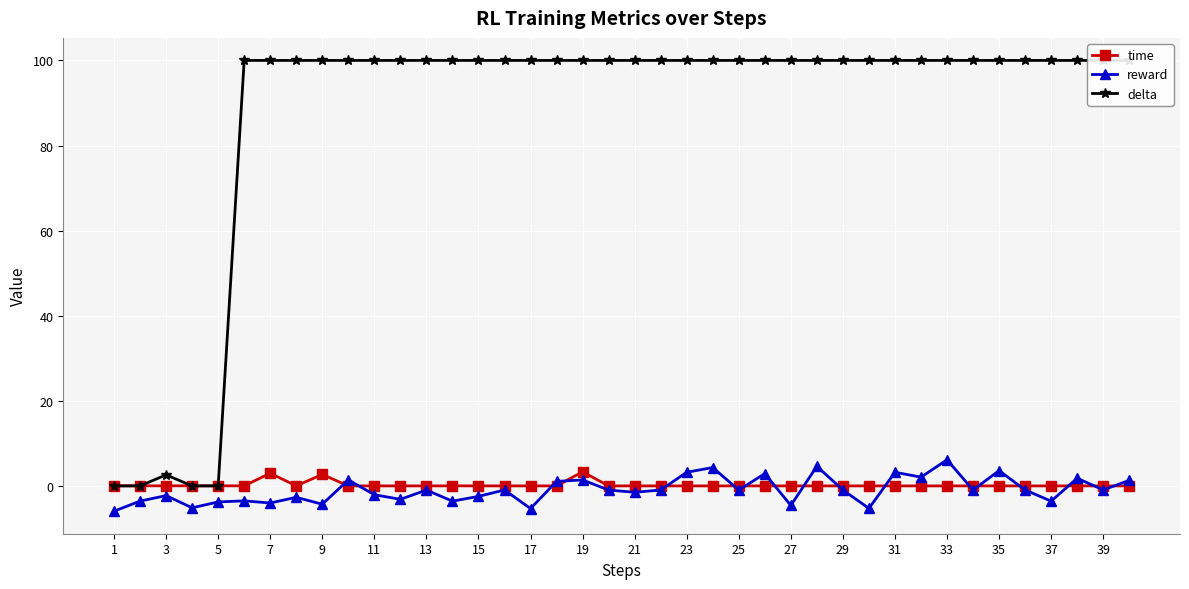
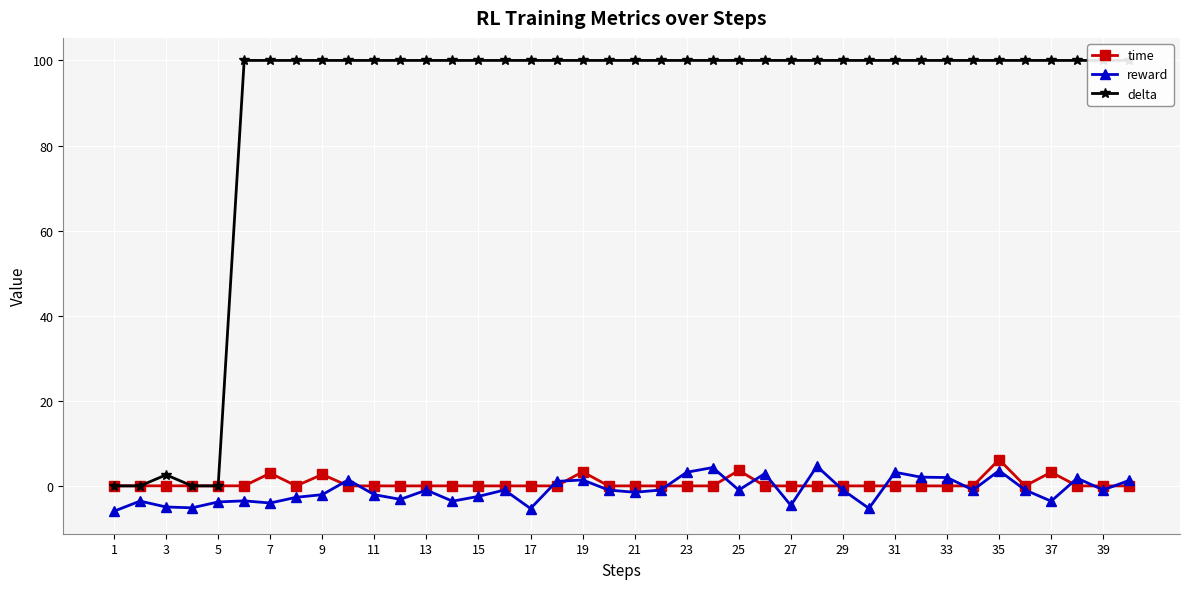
  {
    "time": {
      "3": 0,
      "7": 3,
      "9": 3,
      "11": 0,
      "13": 0,
      "15": 0,
      "17": 0,
      "19": 3,
      "21": 0,
      "23": 0,
-     "25": 0,
+     "25": 4,
      "27": 0,
      "29": 0,
      "31": 0,
      "33": 0,
-     "35": 0,
-     "37": 0,
+     "35": 6,
+     "37": 3,
      "39": 0
    },
    "reward": {
      "1": -6,
-     "3": -2,
+     "3": -5,
      "5": -4,
      "7": -4,
-     "9": -4,
+     "9": -2,
      "11": -2,
      "13": -1,
      "15": -2,
      "17": -5,
      "19": 1,
      "21": -1,
      "23": 3,
      "25": -1,
      "27": -5,
      "29": -1,
      "31": 3,
-     "33": 6,
+     "33": 2,
      "35": 4,
      "37": -4,
      "39": -1
    },
    "delta": {
      "3": 3,
      "7": 100,
      "9": 100,
      "11": 100,
      "13": 100,
      "15": 100,
      "17": 100,
      "19": 100,
      "21": 100,
      "23": 100,
      "25": 100,
      "27": 100,
      "29": 100,
      "31": 100,
      "33": 100,
      "35": 100,
      "37": 100
    }
  }
